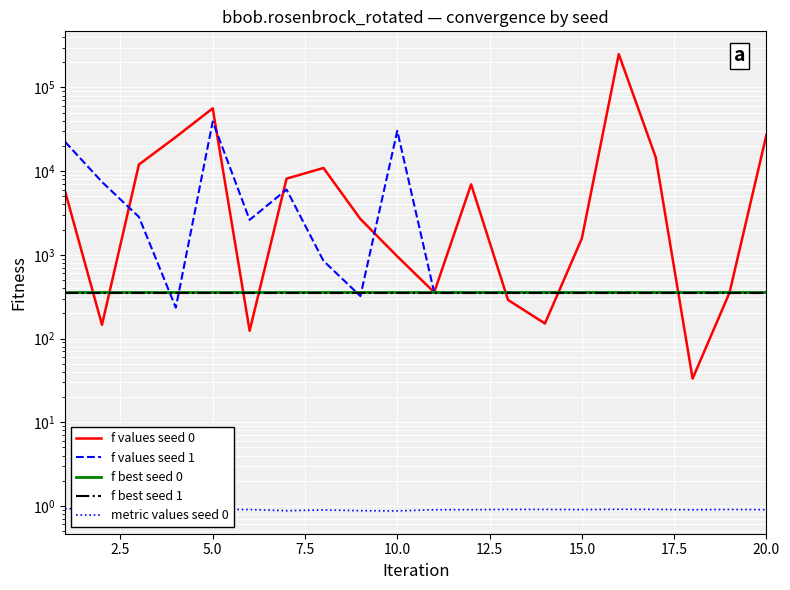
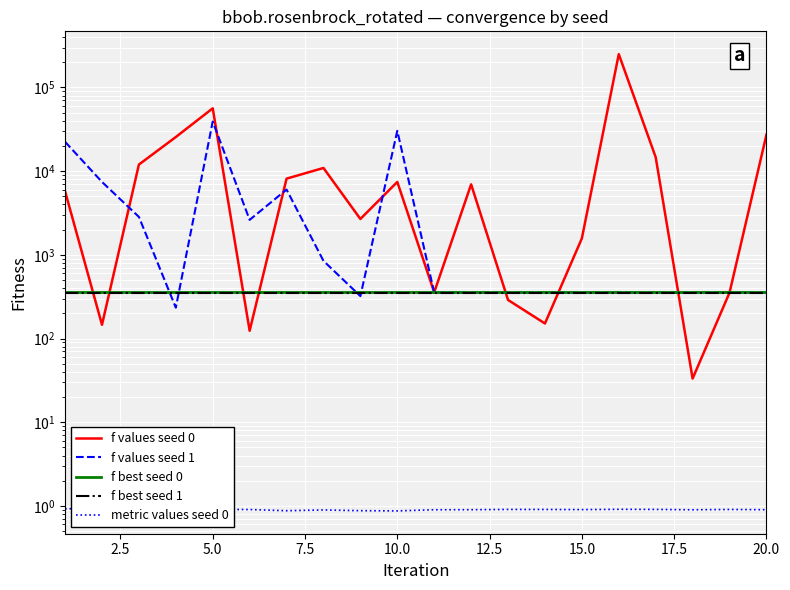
  {
    "f values seed 0": {
      "5.0": 60000,
-     "10.0": 1000,
+     "10.0": 7000,
      "15.0": 1600,
      "20.0": 27000
    }
  }
